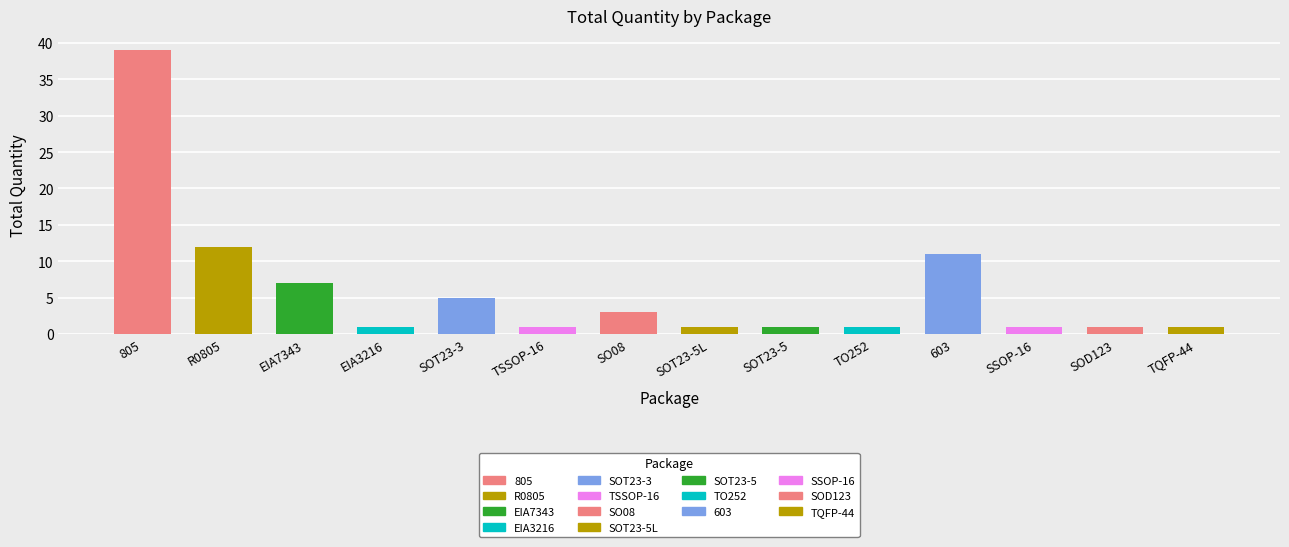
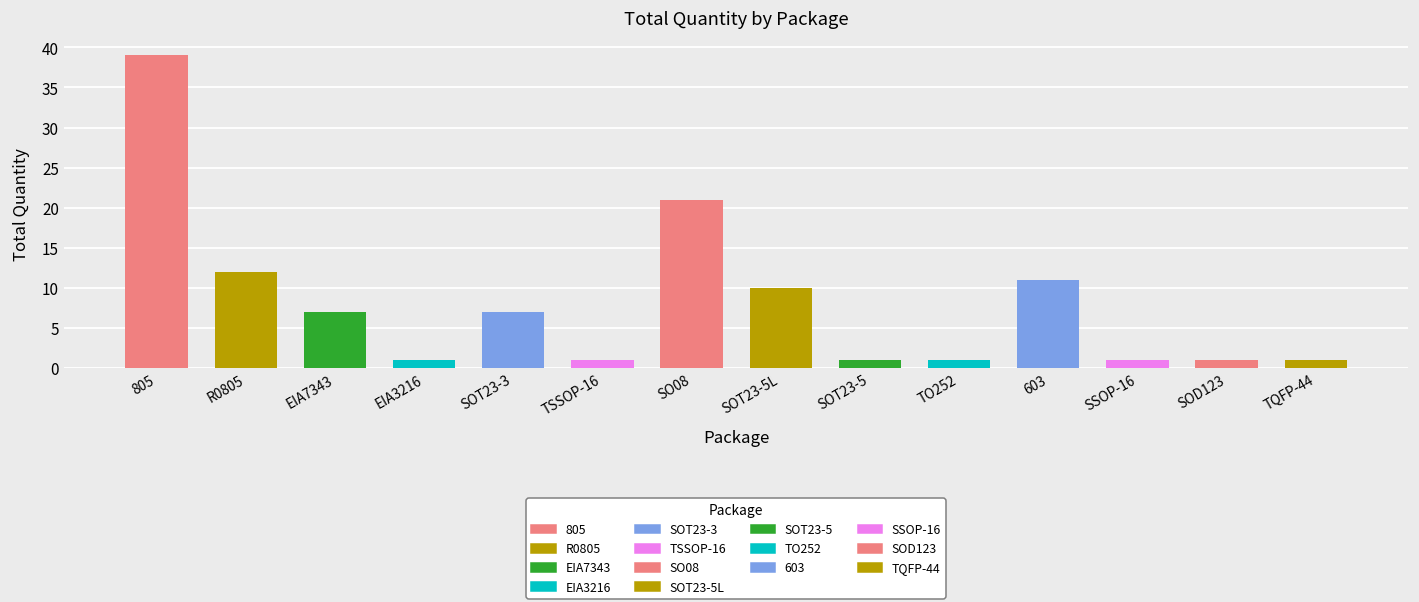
  {
    "805": 39,
    "R0805": 12,
    "EIA7343": 7,
    "EIA3216": 1,
-   "SOT23-3": 5,
+   "SOT23-3": 7,
    "TSSOP-16": 1,
-   "SO08": 3,
-   "SOT23-5L": 1,
+   "SO08": 21,
+   "SOT23-5L": 10,
    "SOT23-5": 1,
    "TO252": 1,
    "603": 11,
    "SSOP-16": 1,
    "SOD123": 1,
    "TQFP-44": 1
  }
